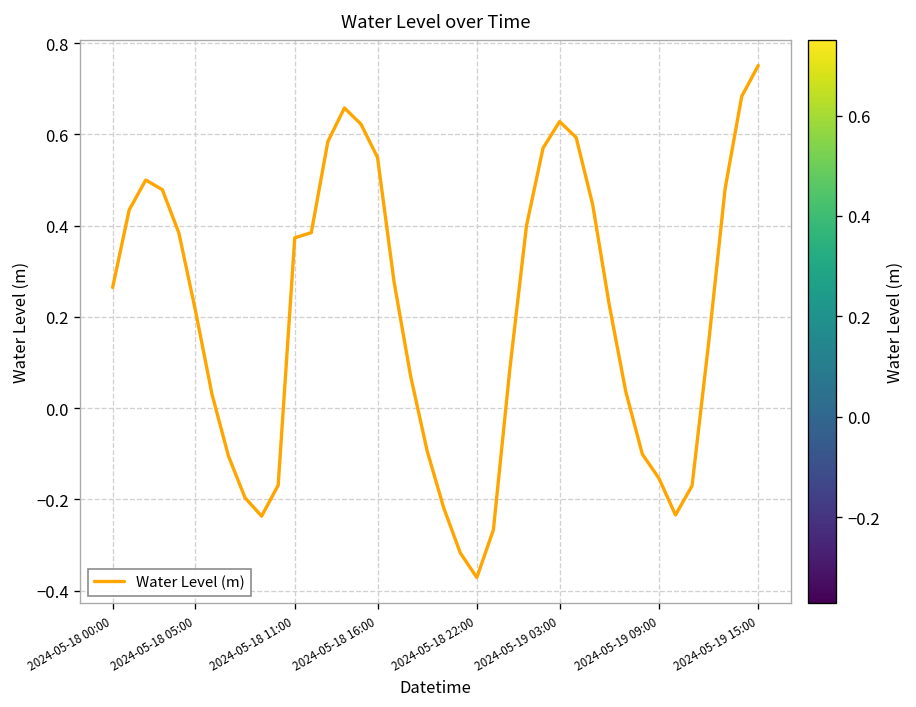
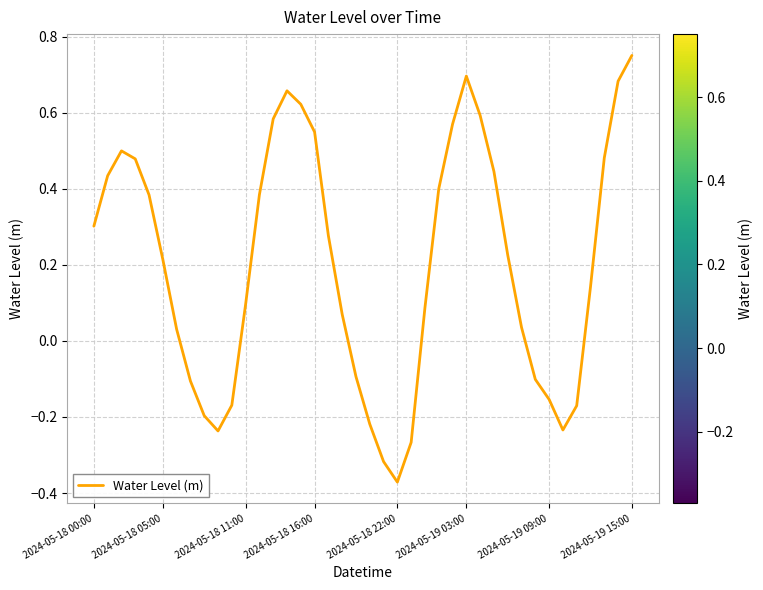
  {
-   "2024-05-18 00:00": 0.26,
+   "2024-05-18 00:00": 0.30,
    "2024-05-18 05:00": 0.21,
-   "2024-05-18 11:00": 0.37,
+   "2024-05-18 11:00": 0.10,
    "2024-05-18 16:00": 0.55,
    "2024-05-18 22:00": -0.37,
-   "2024-05-19 03:00": 0.63,
+   "2024-05-19 03:00": 0.70,
    "2024-05-19 09:00": -0.15,
    "2024-05-19 15:00": 0.75
  }
